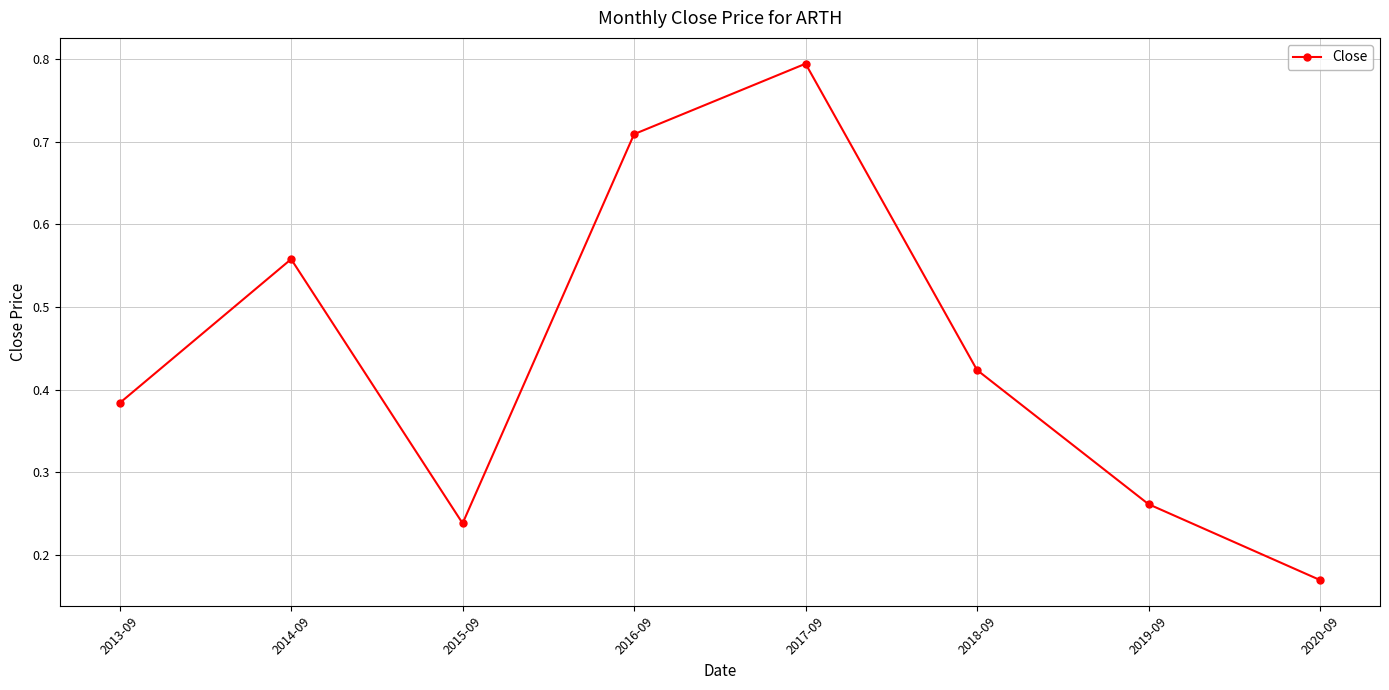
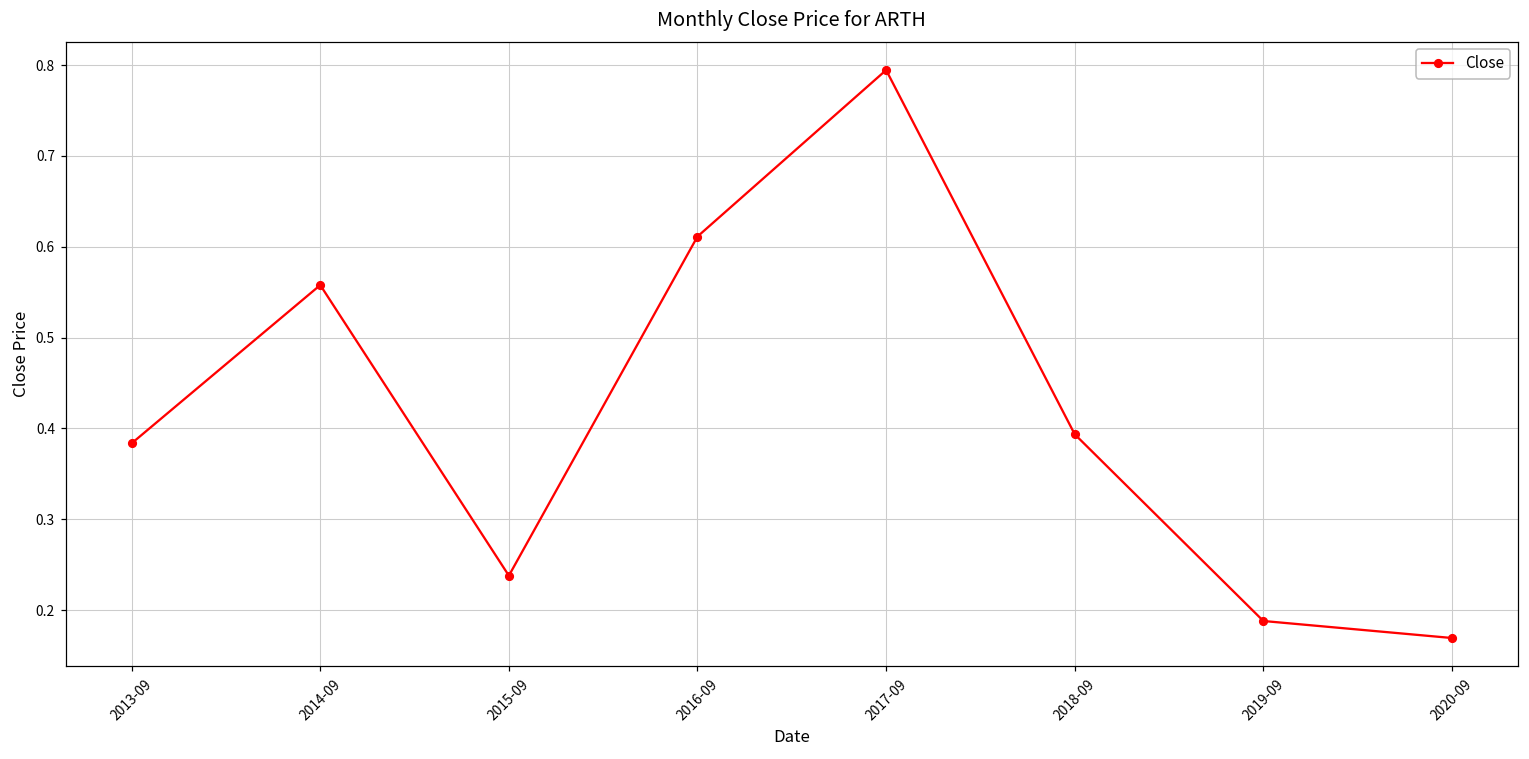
  {
    "2013-09": 0.38,
    "2014-09": 0.56,
    "2015-09": 0.24,
-   "2016-09": 0.71,
+   "2016-09": 0.61,
    "2017-09": 0.79,
-   "2018-09": 0.42,
-   "2019-09": 0.26,
+   "2018-09": 0.39,
+   "2019-09": 0.19,
    "2020-09": 0.17
  }
